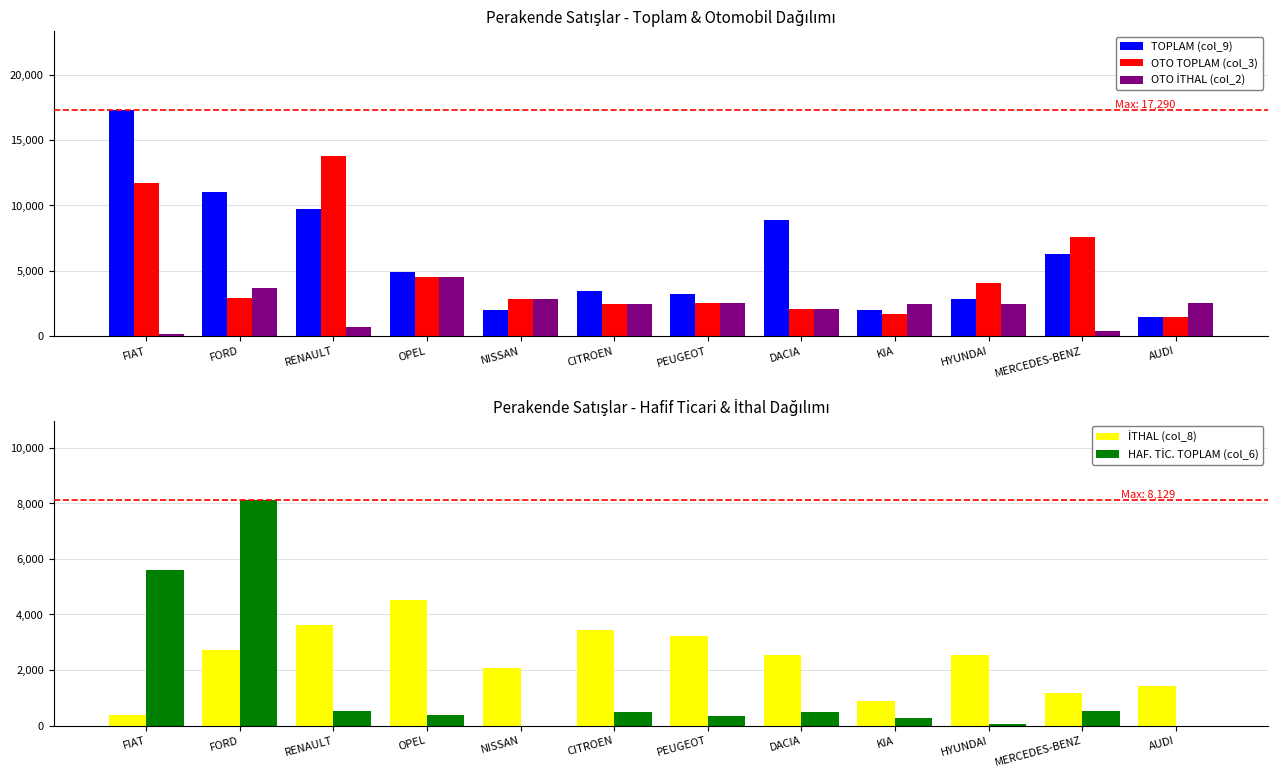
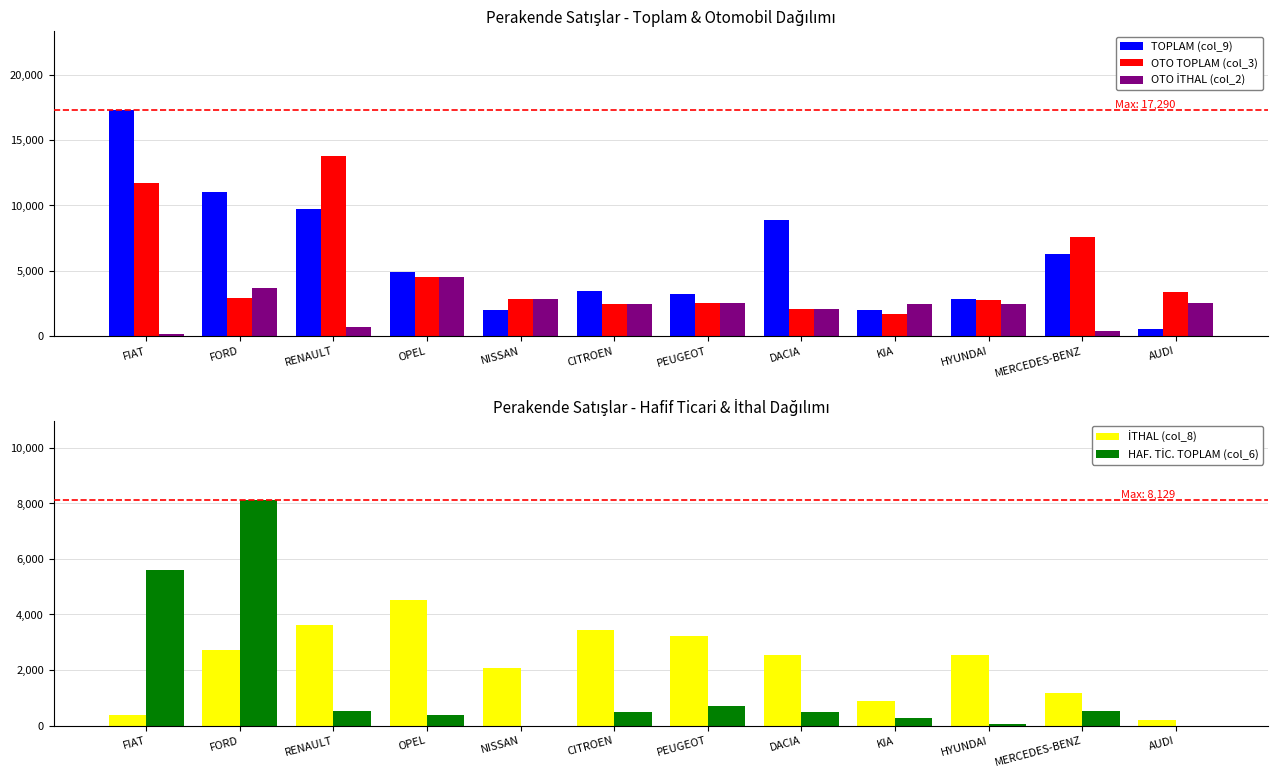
  {
    "Perakende Satışlar - Toplam & Otomobil Dağılımı": {
      "TOPLAM (col_9)": {
        "FIAT": "17,300",
        "FORD": "11,000",
        "RENAULT": "9,700",
        "OPEL": "4,900",
        "NISSAN": "2,000",
        "CITROEN": "3,400",
        "PEUGEOT": "3,200",
        "DACIA": "8,800",
        "KIA": "2,000",
        "HYUNDAI": "2,800",
        "MERCEDES-BENZ": "6,300",
-       "AUDI": "1,400"
+       "AUDI": "500"
      },
      "OTO TOPLAM (col_3)": {
        "FIAT": "11,700",
        "FORD": "2,900",
        "RENAULT": "13,800",
        "OPEL": "4,500",
        "NISSAN": "2,900",
        "CITROEN": "2,500",
        "PEUGEOT": "2,500",
        "DACIA": "2,000",
        "KIA": "1,700",
-       "HYUNDAI": "4,100",
+       "HYUNDAI": "2,800",
        "MERCEDES-BENZ": "7,600",
-       "AUDI": "1,400"
+       "AUDI": "3,400"
      },
      "OTO İTHAL (col_2)": {
        "FORD": "3,700",
        "RENAULT": "700",
        "OPEL": "4,500",
        "NISSAN": "2,900",
        "CITROEN": "2,500",
        "PEUGEOT": "2,500",
        "DACIA": "2,000",
        "KIA": "2,400",
        "HYUNDAI": "2,500",
        "MERCEDES-BENZ": "400",
        "AUDI": "2,500"
      }
    },
    "Perakende Satışlar - Hafif Ticari & İthal Dağılımı": {
      "İTHAL (col_8)": {
        "FIAT": "400",
        "FORD": "2,700",
        "RENAULT": "3,600",
        "OPEL": "4,500",
        "NISSAN": "2,100",
        "CITROEN": "3,400",
        "PEUGEOT": "3,200",
        "DACIA": "2,500",
        "KIA": "900",
        "HYUNDAI": "2,500",
        "MERCEDES-BENZ": "1,200",
-       "AUDI": "1,400"
+       "AUDI": "200"
      },
      "HAF. TİC. TOPLAM (col_6)": {
        "FIAT": "5,600",
        "FORD": "8,100",
        "RENAULT": "500",
        "OPEL": "400",
        "NISSAN": "0",
        "CITROEN": "500",
-       "PEUGEOT": "400",
+       "PEUGEOT": "700",
        "DACIA": "500",
        "KIA": "300",
        "MERCEDES-BENZ": "500",
        "AUDI": "0"
      }
    }
  }
